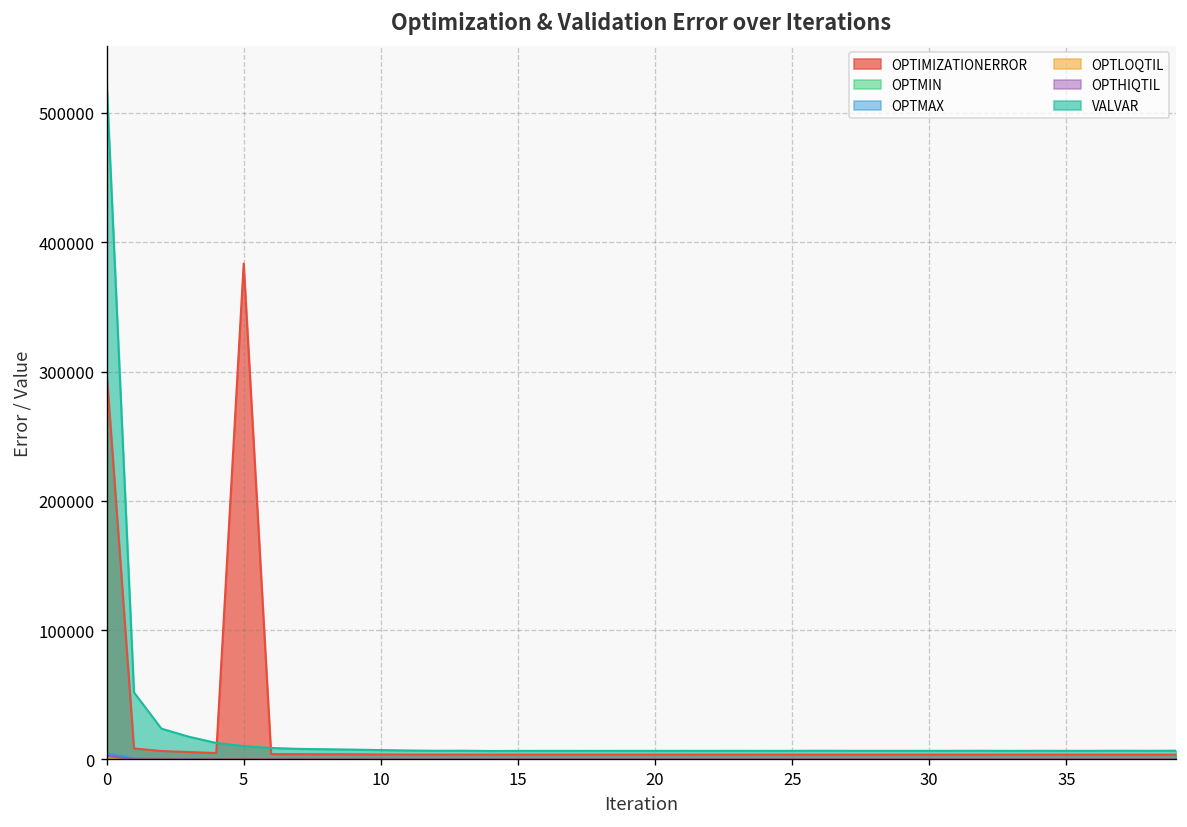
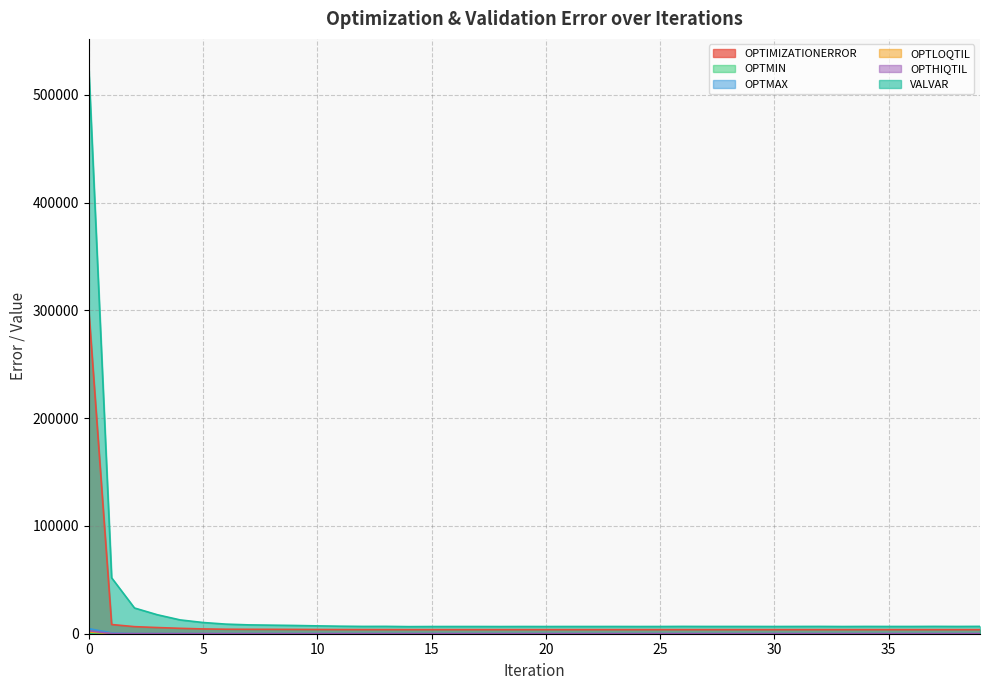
  {
    "OPTIMIZATIONERROR": {
      "0": 301000,
-     "5": 384000,
+     "5": 4000,
      "10": 4000,
      "15": 4000,
      "20": 4000,
      "25": 4000,
      "30": 4000,
      "35": 4000
    }
  }
